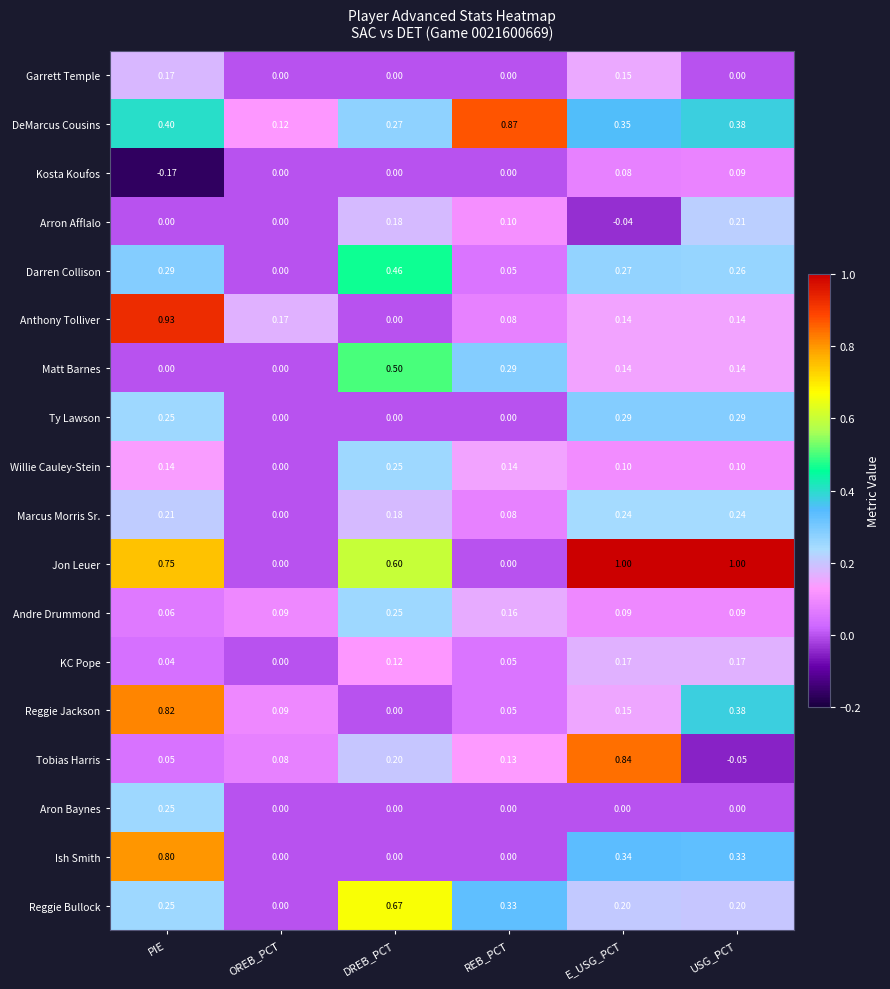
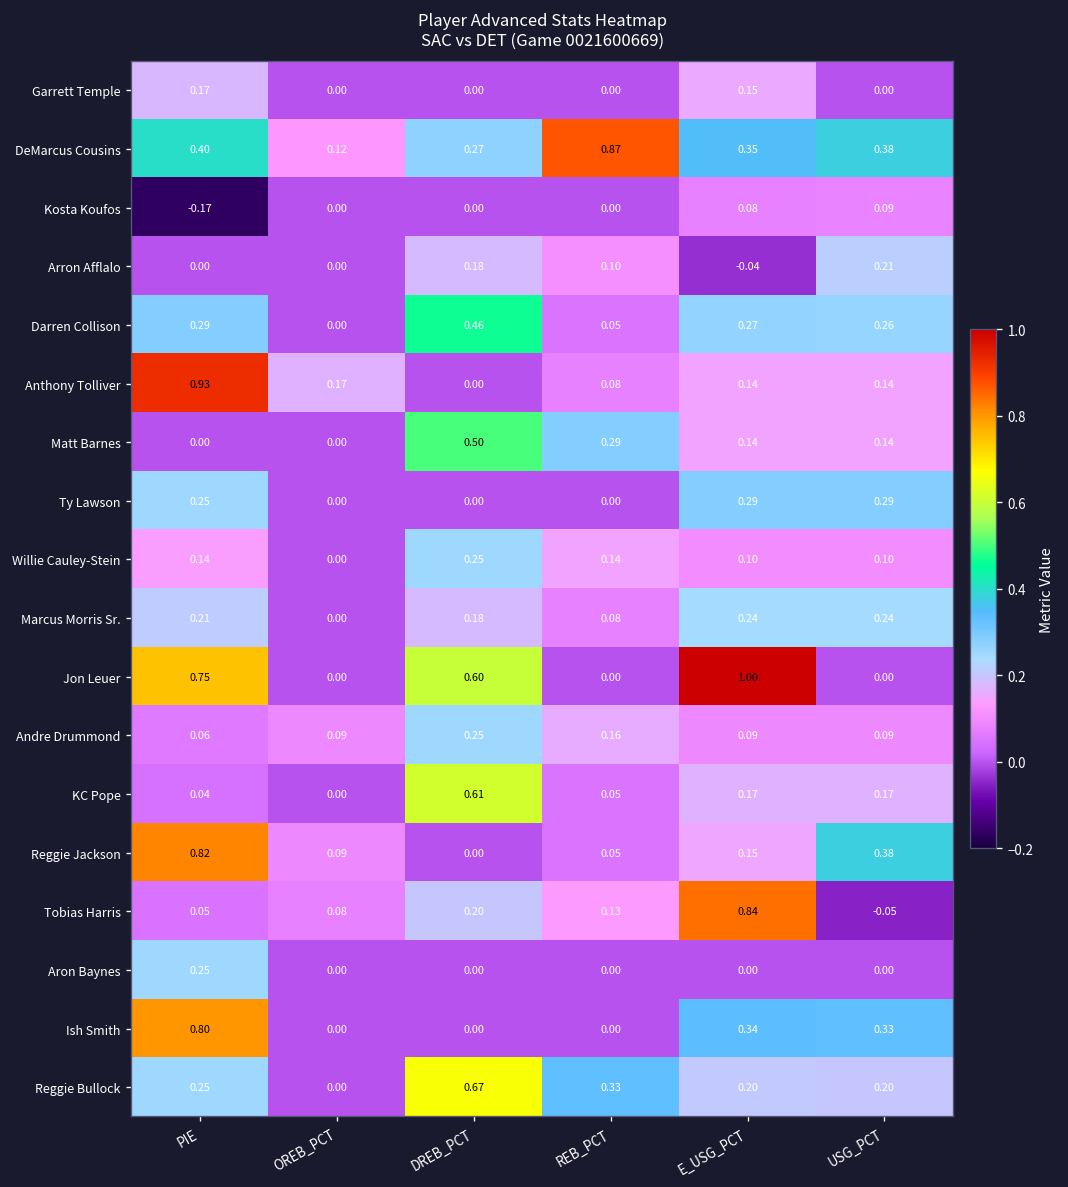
  {
    "Garrett Temple": {
      "PIE": 0.17,
      "OREB_PCT": 0.00,
      "DREB_PCT": 0.00,
      "REB_PCT": 0.00,
      "E_USG_PCT": 0.15,
      "USG_PCT": 0.00
    },
    "DeMarcus Cousins": {
      "PIE": 0.40,
      "OREB_PCT": 0.12,
      "DREB_PCT": 0.27,
      "REB_PCT": 0.87,
      "E_USG_PCT": 0.35,
      "USG_PCT": 0.38
    },
    "Kosta Koufos": {
      "PIE": -0.17,
      "OREB_PCT": 0.00,
      "DREB_PCT": 0.00,
      "REB_PCT": 0.00,
      "E_USG_PCT": 0.08,
      "USG_PCT": 0.09
    },
    "Arron Afflalo": {
      "PIE": 0.00,
      "OREB_PCT": 0.00,
      "DREB_PCT": 0.18,
      "REB_PCT": 0.10,
      "E_USG_PCT": -0.04,
      "USG_PCT": 0.21
    },
    "Darren Collison": {
      "PIE": 0.29,
      "OREB_PCT": 0.00,
      "DREB_PCT": 0.46,
      "REB_PCT": 0.05,
      "E_USG_PCT": 0.27,
      "USG_PCT": 0.26
    },
    "Anthony Tolliver": {
      "PIE": 0.93,
      "OREB_PCT": 0.17,
      "DREB_PCT": 0.00,
      "REB_PCT": 0.08,
      "E_USG_PCT": 0.14,
      "USG_PCT": 0.14
    },
    "Matt Barnes": {
      "PIE": 0.00,
      "OREB_PCT": 0.00,
      "DREB_PCT": 0.50,
      "REB_PCT": 0.29,
      "E_USG_PCT": 0.14,
      "USG_PCT": 0.14
    },
    "Ty Lawson": {
      "PIE": 0.25,
      "OREB_PCT": 0.00,
      "DREB_PCT": 0.00,
      "REB_PCT": 0.00,
      "E_USG_PCT": 0.29,
      "USG_PCT": 0.29
    },
    "Willie Cauley-Stein": {
      "PIE": 0.14,
      "OREB_PCT": 0.00,
      "DREB_PCT": 0.25,
      "REB_PCT": 0.14,
      "E_USG_PCT": 0.10,
      "USG_PCT": 0.10
    },
    "Marcus Morris Sr.": {
      "PIE": 0.21,
      "OREB_PCT": 0.00,
      "DREB_PCT": 0.18,
      "REB_PCT": 0.08,
      "E_USG_PCT": 0.24,
      "USG_PCT": 0.24
    },
    "Jon Leuer": {
      "PIE": 0.75,
      "OREB_PCT": 0.00,
      "DREB_PCT": 0.60,
      "REB_PCT": 0.00,
      "E_USG_PCT": 1.00,
-     "USG_PCT": 1.00
+     "USG_PCT": 0.00
    },
    "Andre Drummond": {
      "PIE": 0.06,
      "OREB_PCT": 0.09,
      "DREB_PCT": 0.25,
      "REB_PCT": 0.16,
      "E_USG_PCT": 0.09,
      "USG_PCT": 0.09
    },
    "KC Pope": {
      "PIE": 0.04,
      "OREB_PCT": 0.00,
-     "DREB_PCT": 0.12,
+     "DREB_PCT": 0.61,
      "REB_PCT": 0.05,
      "E_USG_PCT": 0.17,
      "USG_PCT": 0.17
    },
    "Reggie Jackson": {
      "PIE": 0.82,
      "OREB_PCT": 0.09,
      "DREB_PCT": 0.00,
      "REB_PCT": 0.05,
      "E_USG_PCT": 0.15,
      "USG_PCT": 0.38
    },
    "Tobias Harris": {
      "PIE": 0.05,
      "OREB_PCT": 0.08,
      "DREB_PCT": 0.20,
      "REB_PCT": 0.13,
      "E_USG_PCT": 0.84,
      "USG_PCT": -0.05
    },
    "Aron Baynes": {
      "PIE": 0.25,
      "OREB_PCT": 0.00,
      "DREB_PCT": 0.00,
      "REB_PCT": 0.00,
      "E_USG_PCT": 0.00,
      "USG_PCT": 0.00
    },
    "Ish Smith": {
      "PIE": 0.80,
      "OREB_PCT": 0.00,
      "DREB_PCT": 0.00,
      "REB_PCT": 0.00,
      "E_USG_PCT": 0.34,
      "USG_PCT": 0.33
    },
    "Reggie Bullock": {
      "PIE": 0.25,
      "OREB_PCT": 0.00,
      "DREB_PCT": 0.67,
      "REB_PCT": 0.33,
      "E_USG_PCT": 0.20,
      "USG_PCT": 0.20
    }
  }
